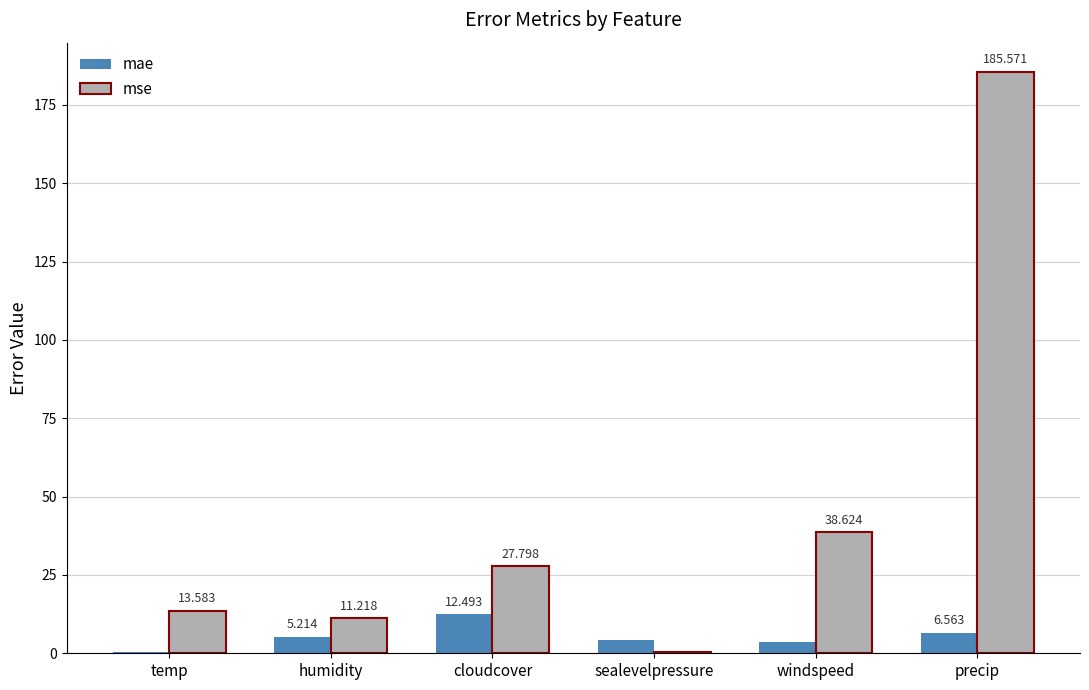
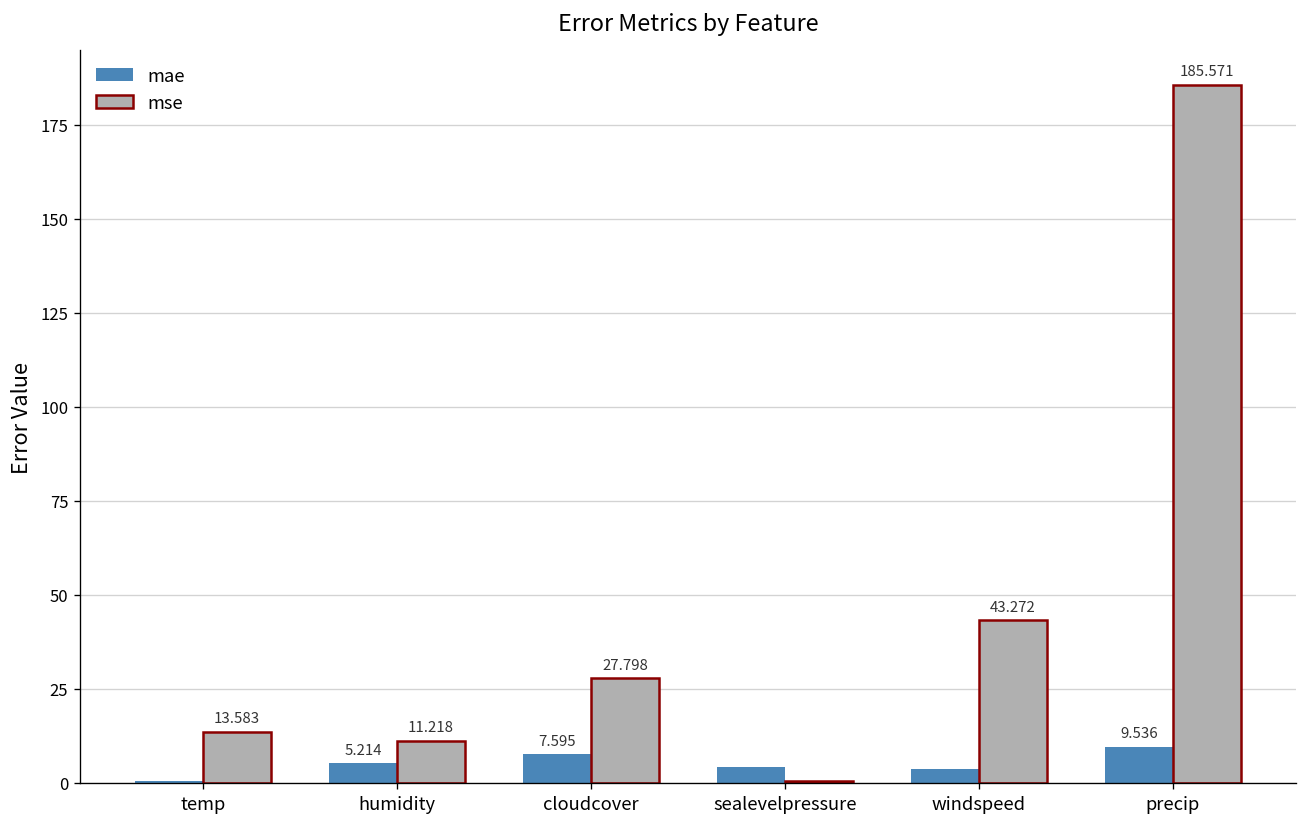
  {
    "mae": {
      "humidity": 5.214,
-     "cloudcover": 12.493,
-     "precip": 6.563
+     "cloudcover": 7.595,
+     "precip": 9.536
    },
    "mse": {
      "temp": 13.583,
      "humidity": 11.218,
      "cloudcover": 27.798,
-     "windspeed": 38.624,
+     "windspeed": 43.272,
      "precip": 185.571
    }
  }
